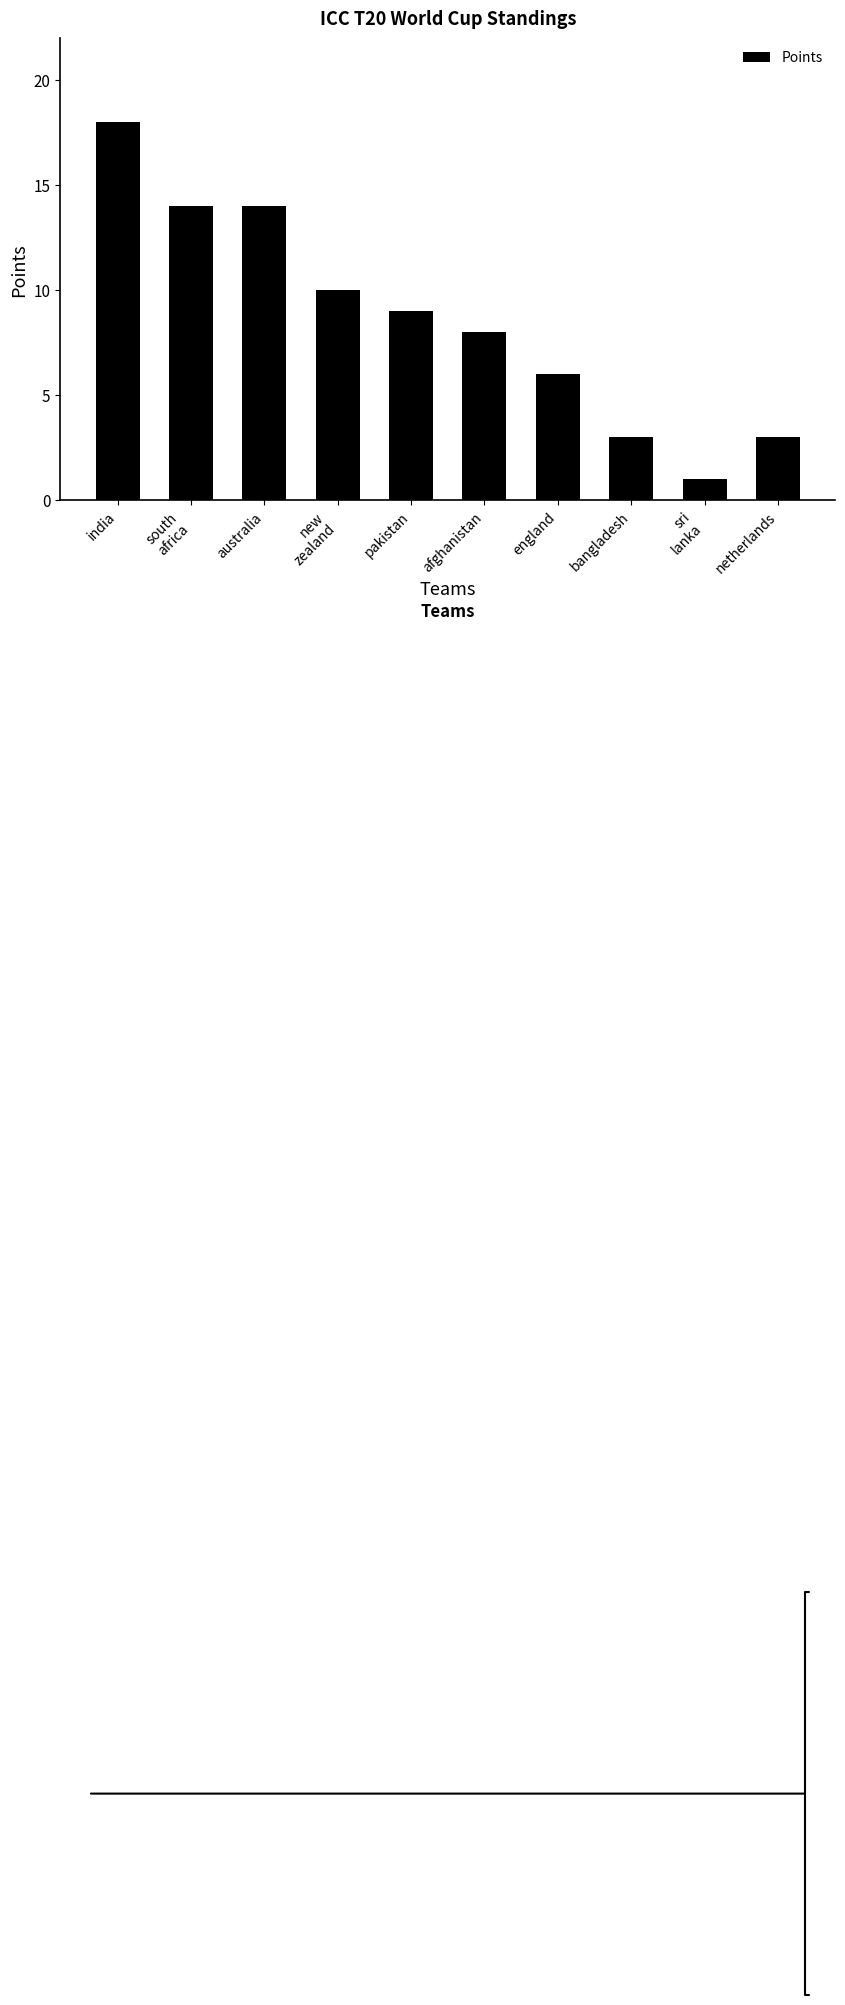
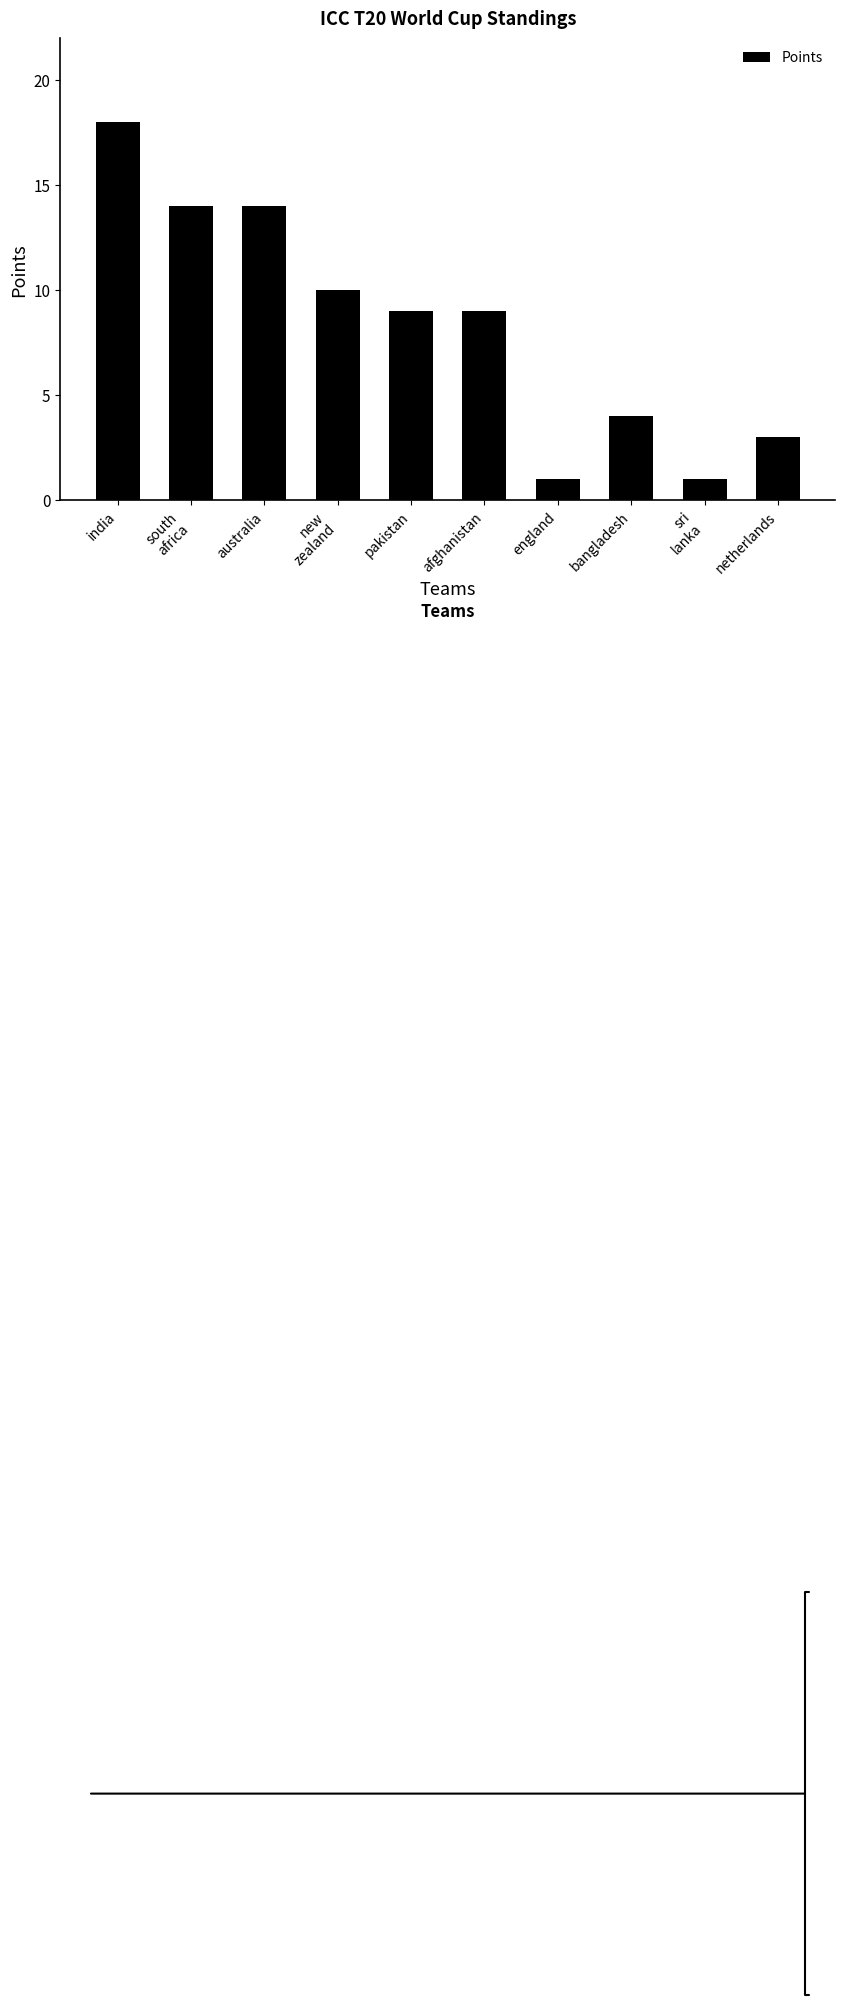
  {
    "india": 18,
    "south africa": 14,
    "australia": 14,
    "new zealand": 10,
    "pakistan": 9,
-   "afghanistan": 8,
-   "england": 6,
-   "bangladesh": 3,
+   "afghanistan": 9,
+   "england": 1,
+   "bangladesh": 4,
    "sri lanka": 1,
    "netherlands": 3
  }
